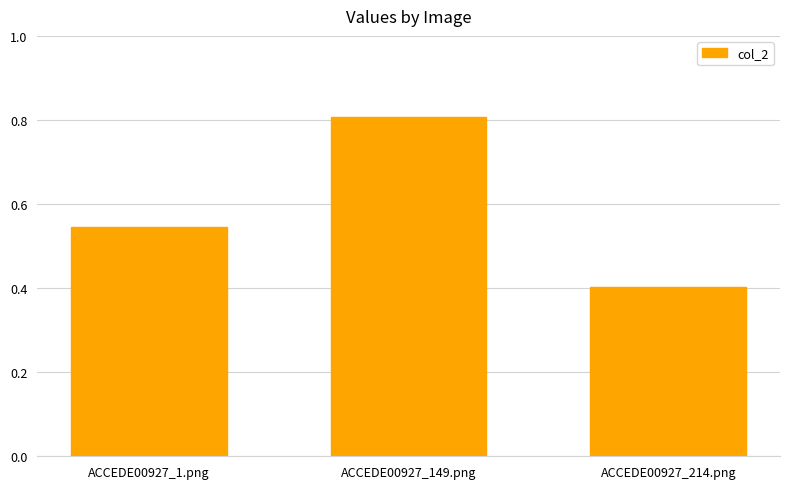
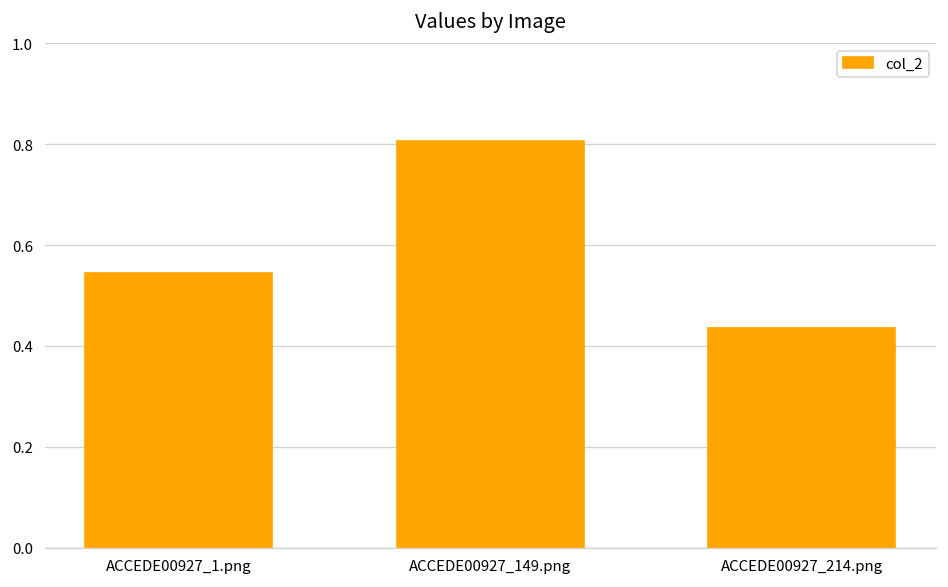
  {
    "ACCEDE00927_1.png": 0.54,
    "ACCEDE00927_149.png": 0.81,
-   "ACCEDE00927_214.png": 0.40
+   "ACCEDE00927_214.png": 0.43
  }
